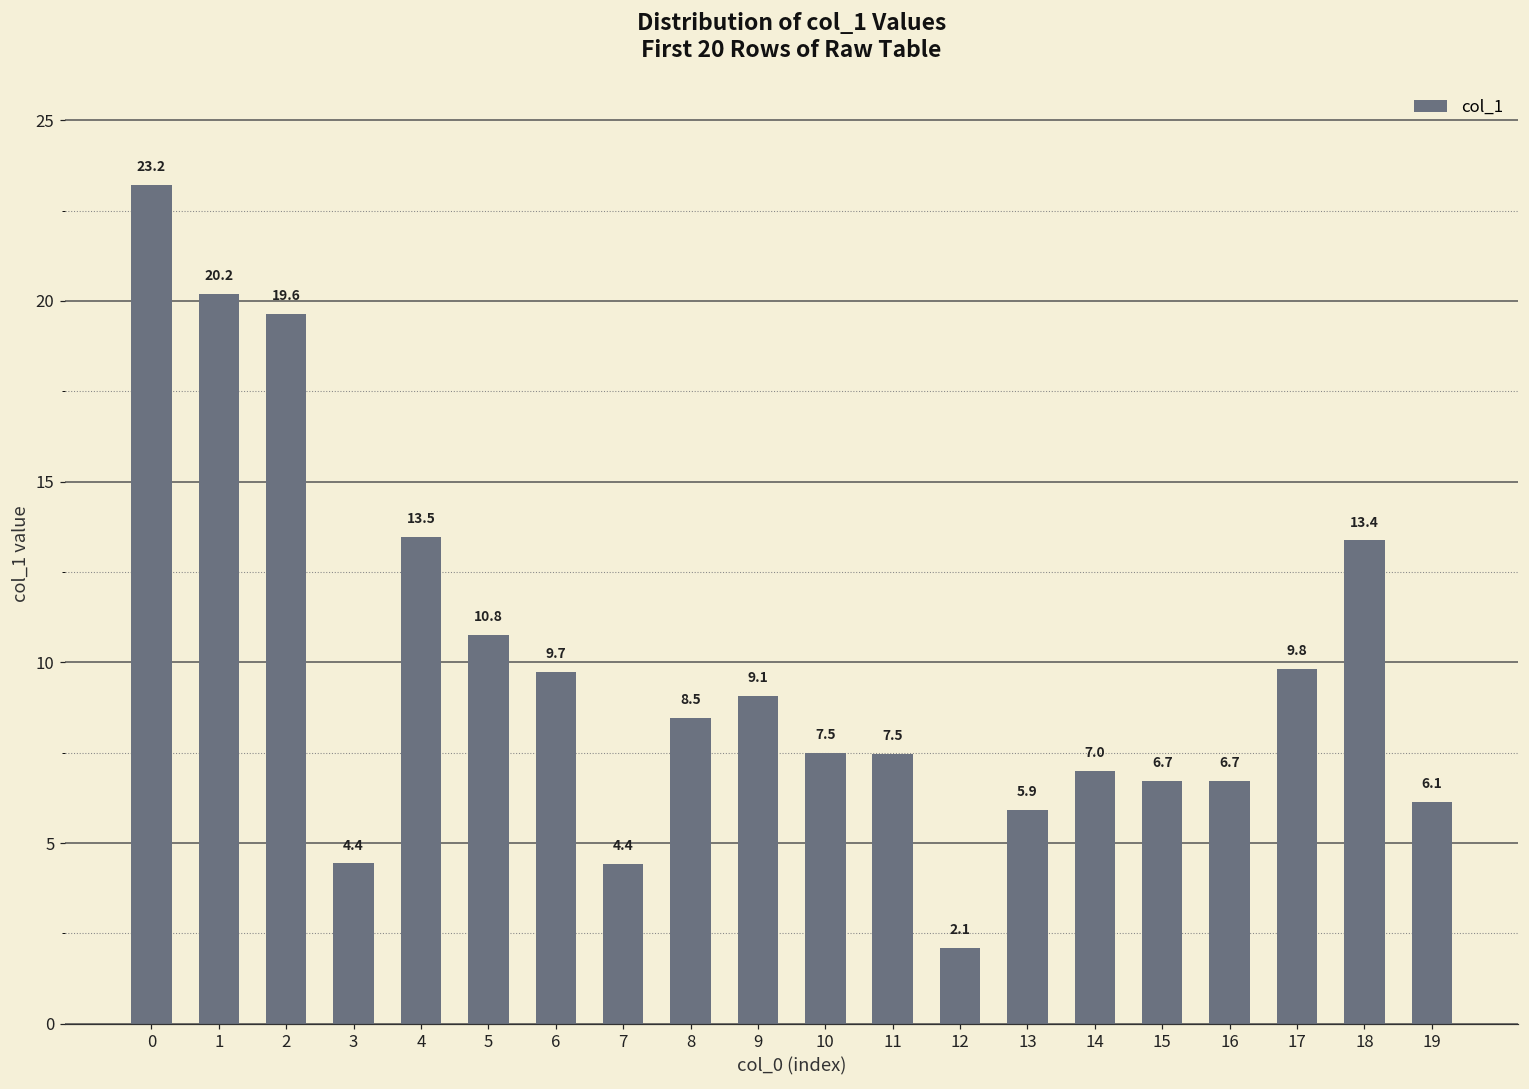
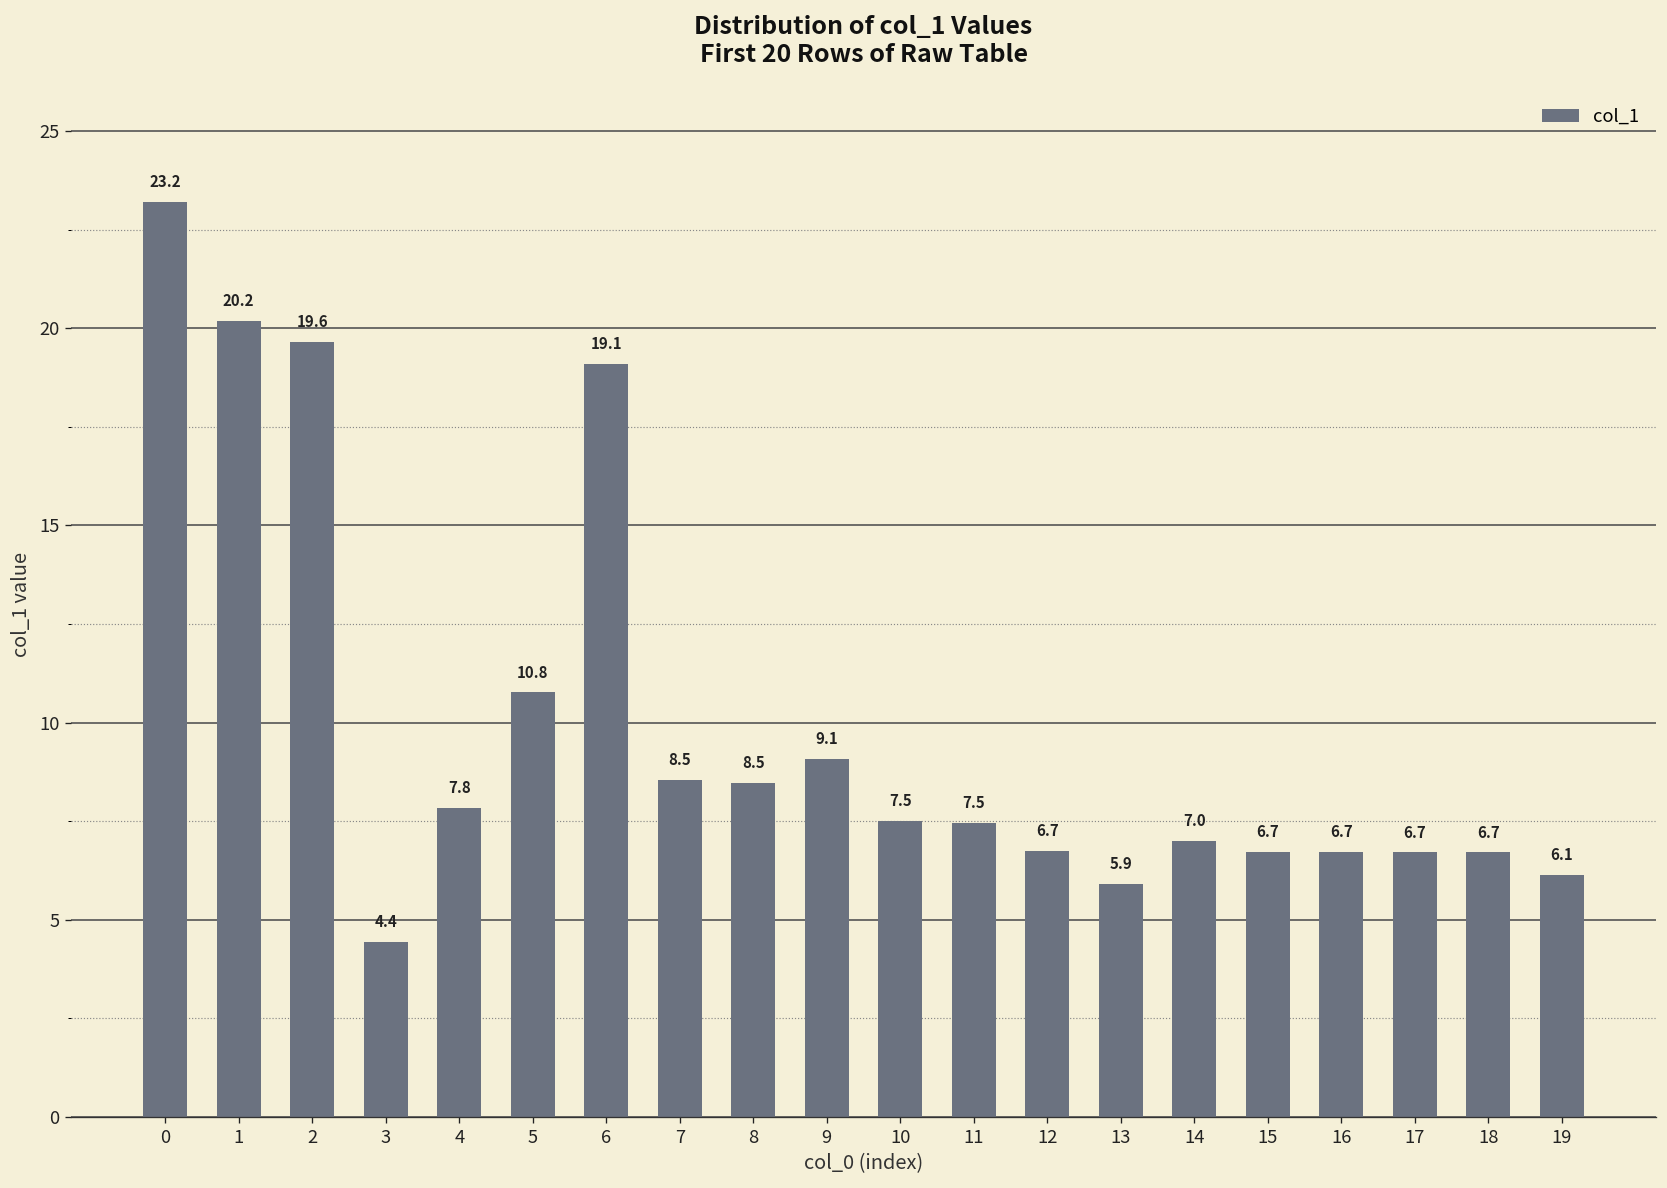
  {
    "0": 23.2,
    "1": 20.2,
    "2": 19.6,
    "3": 4.4,
-   "4": 13.5,
+   "4": 7.8,
    "5": 10.8,
-   "6": 9.7,
-   "7": 4.4,
+   "6": 19.1,
+   "7": 8.5,
    "8": 8.5,
    "9": 9.1,
    "10": 7.5,
    "11": 7.5,
-   "12": 2.1,
+   "12": 6.7,
    "13": 5.9,
    "14": 7.0,
    "15": 6.7,
    "16": 6.7,
-   "17": 9.8,
-   "18": 13.4,
+   "17": 6.7,
+   "18": 6.7,
    "19": 6.1
  }
